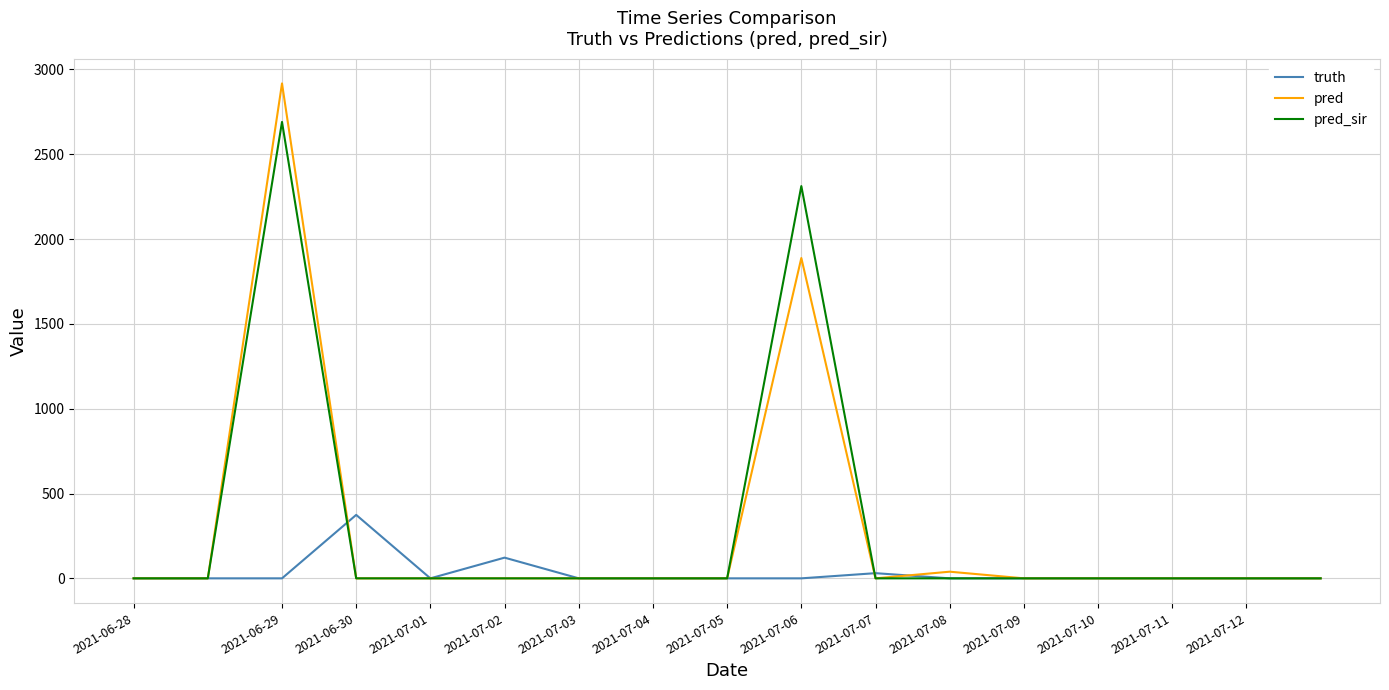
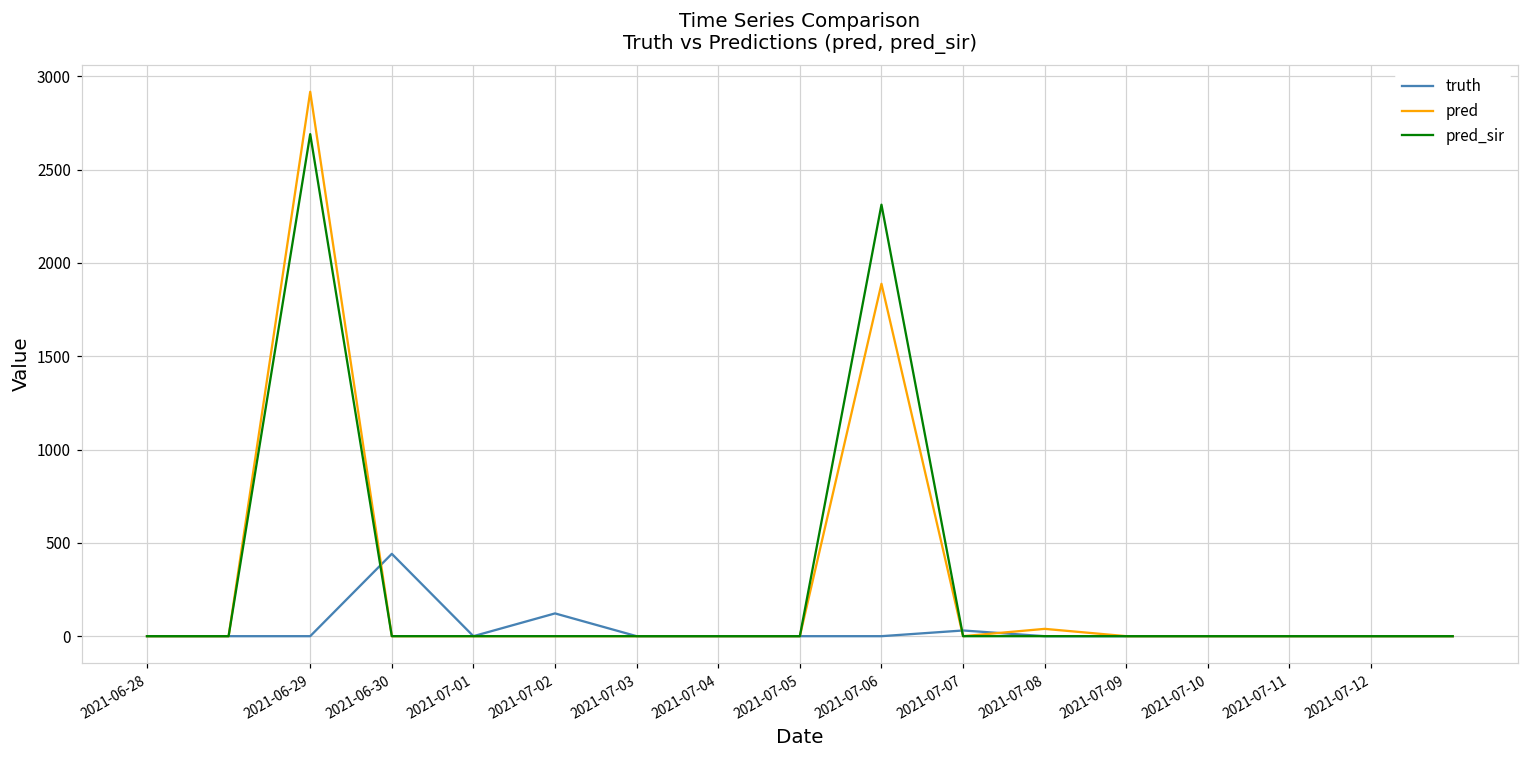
  {
    "truth": {
      "2021-06-29": 0,
-     "2021-06-30": 370,
+     "2021-06-30": 440,
      "2021-07-02": 120,
      "2021-07-06": 0,
      "2021-07-07": 30
    },
    "pred": {
      "2021-06-29": 2920,
      "2021-07-06": 1890,
      "2021-07-08": 40
    },
    "pred_sir": {
      "2021-06-29": 2690,
      "2021-07-06": 2310
    }
  }
